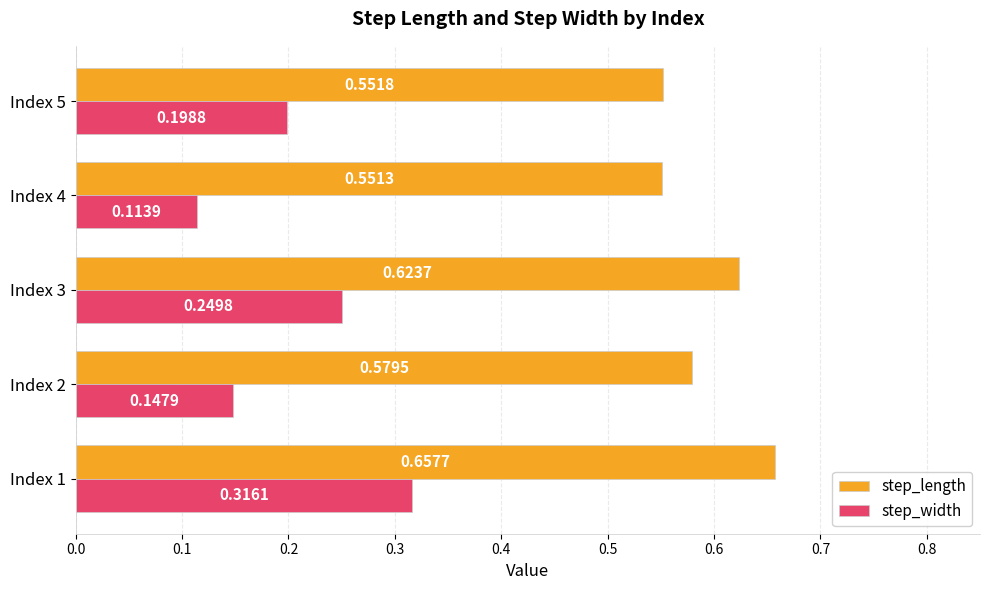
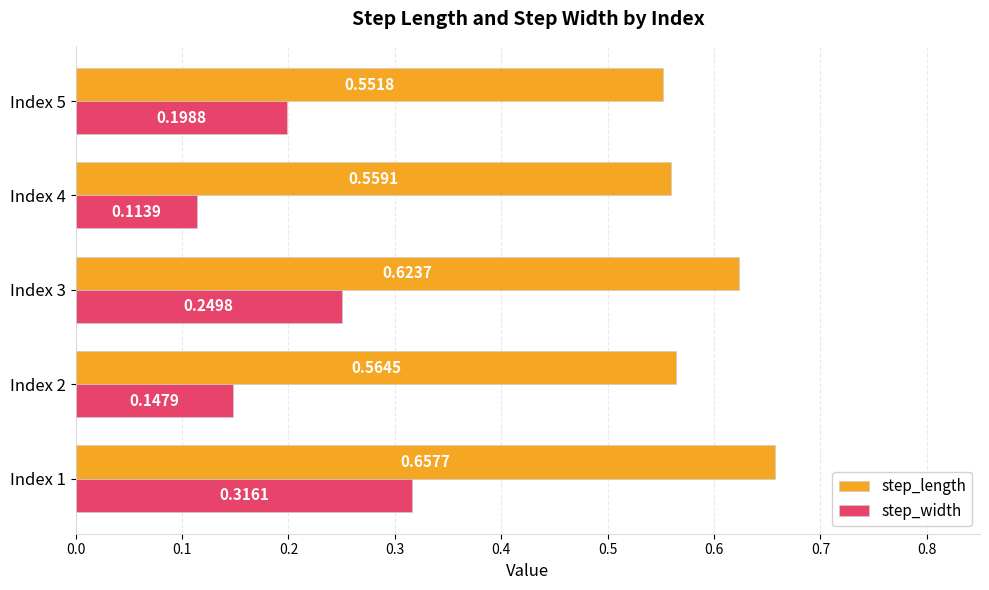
  {
    "step_length": {
      "Index 5": 0.5518,
-     "Index 4": 0.5513,
+     "Index 4": 0.5591,
      "Index 3": 0.6237,
-     "Index 2": 0.5795,
+     "Index 2": 0.5645,
      "Index 1": 0.6577
    },
    "step_width": {
      "Index 5": 0.1988,
      "Index 4": 0.1139,
      "Index 3": 0.2498,
      "Index 2": 0.1479,
      "Index 1": 0.3161
    }
  }
